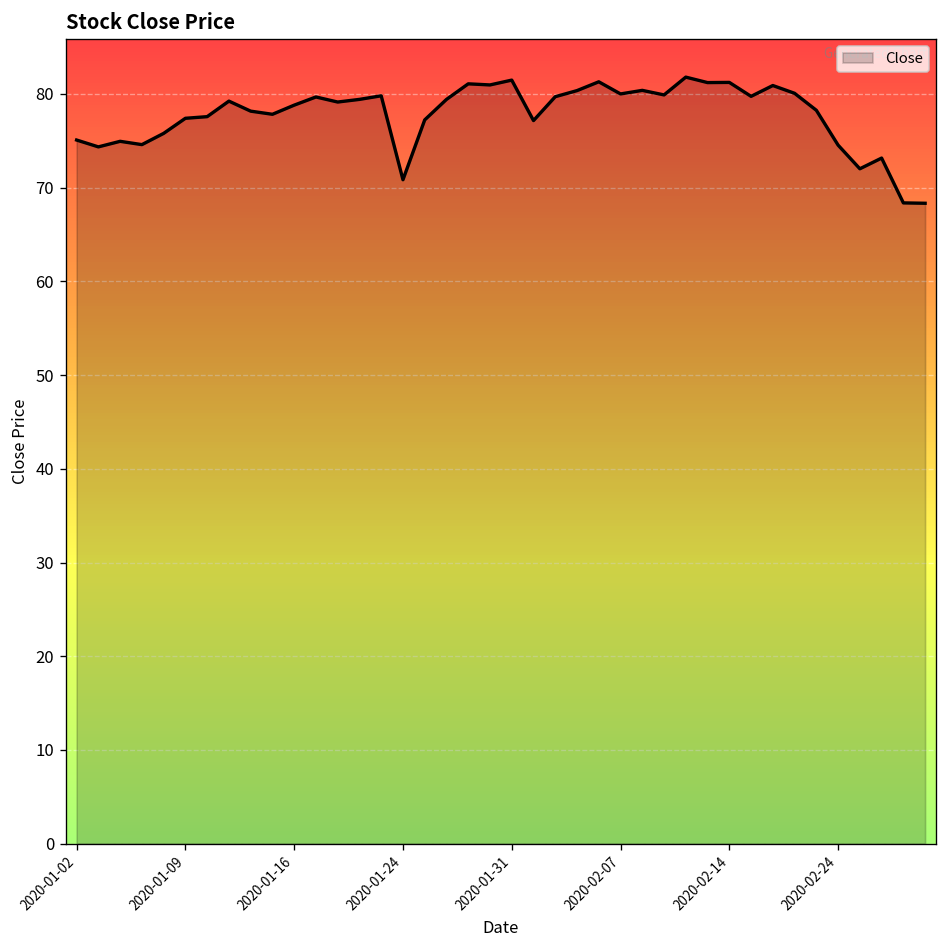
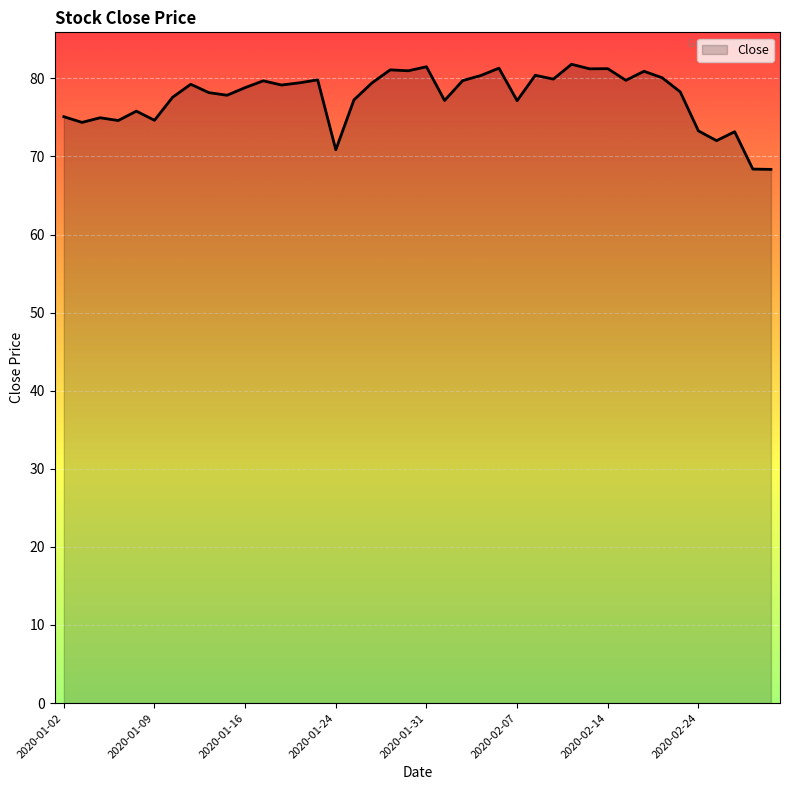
  {
    "2020-01-02": 75,
-   "2020-01-09": 77,
+   "2020-01-09": 75,
    "2020-01-16": 79,
    "2020-01-24": 71,
    "2020-01-31": 81,
-   "2020-02-07": 80,
+   "2020-02-07": 77,
    "2020-02-14": 81,
-   "2020-02-24": 75
+   "2020-02-24": 73
  }
